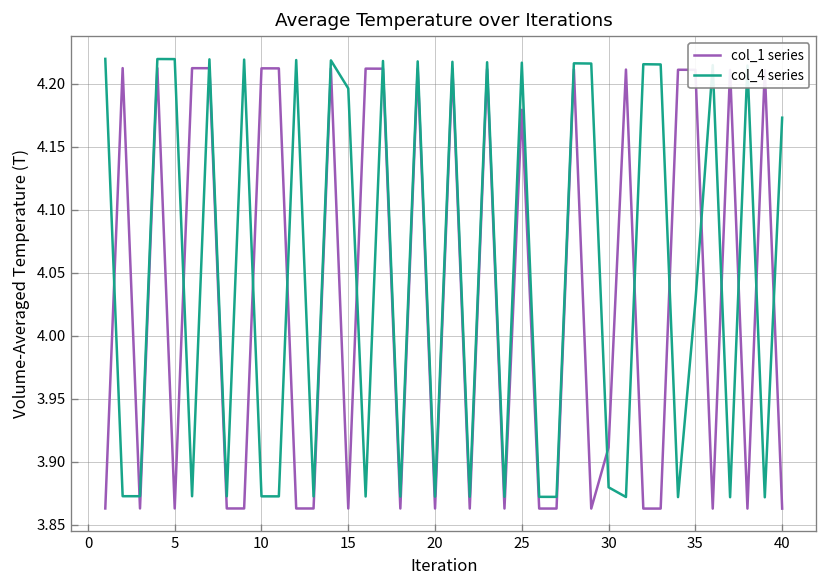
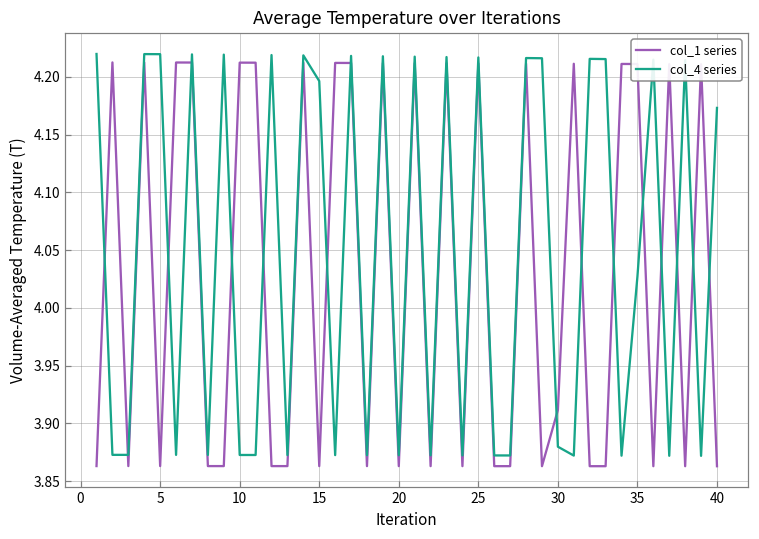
  {
    "col_1 series": {
      "5": 3.863,
      "10": 4.212,
      "15": 3.863,
      "20": 3.863,
-     "25": 4.179,
+     "25": 4.212,
      "30": 3.912,
      "40": 3.863
    },
    "col_4 series": {
      "5": 4.220,
      "10": 3.873,
      "15": 4.196,
      "20": 3.873,
      "25": 4.217,
      "30": 3.880,
      "35": 4.027,
      "40": 4.173
    }
  }
